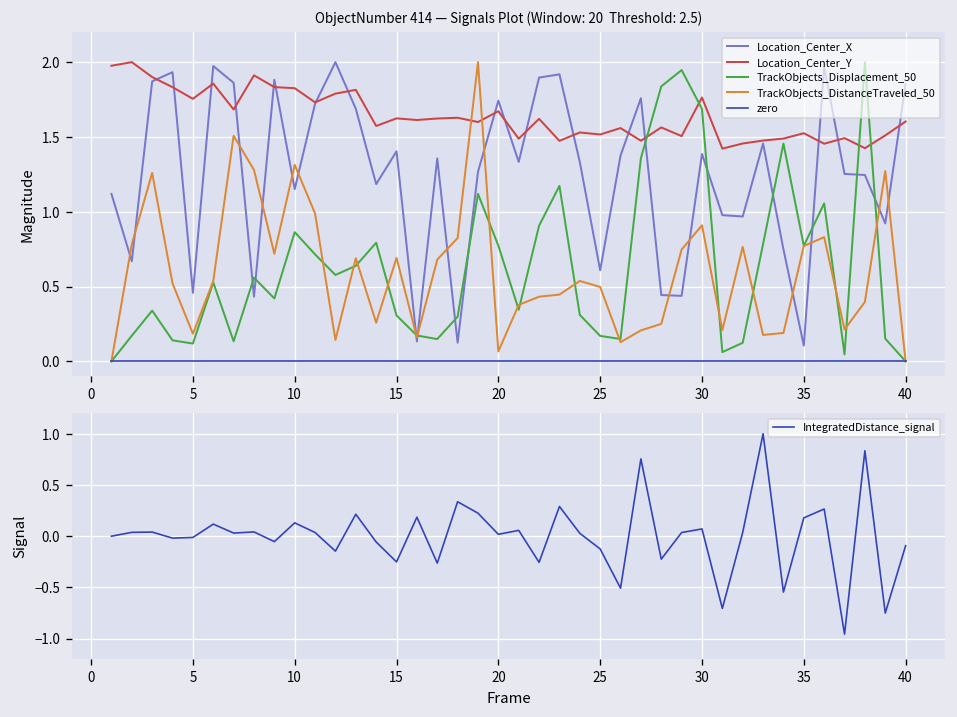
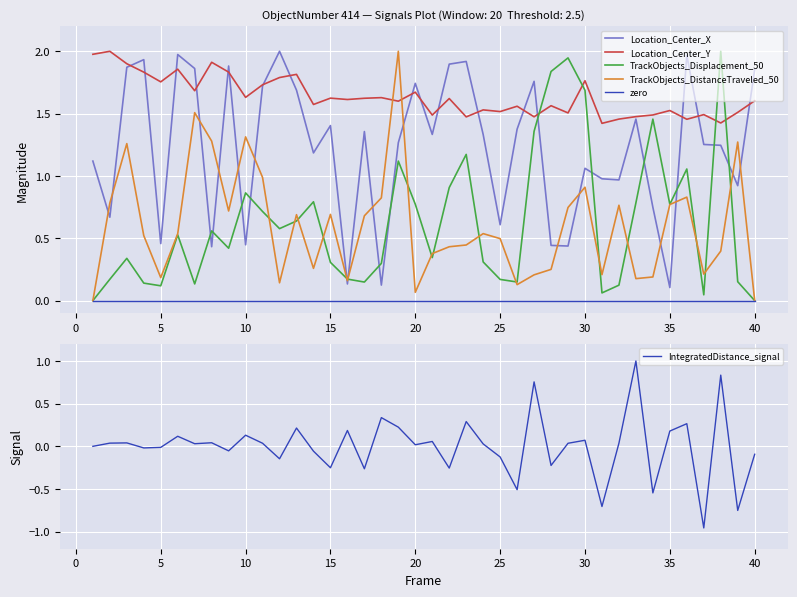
  {
    "ObjectNumber 414 — Signals Plot (Window: 20 Threshold: 2.5)": {
      "Location_Center_X": {
        "5": 0.46,
-       "10": 1.15,
+       "10": 0.45,
        "15": 1.40,
        "20": 1.74,
        "25": 0.61,
-       "30": 1.39,
+       "30": 1.06,
        "35": 0.10
      },
      "Location_Center_Y": {
        "5": 1.75,
-       "10": 1.83,
+       "10": 1.63,
        "15": 1.62,
        "20": 1.67,
        "25": 1.52,
        "30": 1.76,
        "35": 1.52
      },
      "TrackObjects_Displacement_50": {
        "5": 0.12,
        "10": 0.86,
        "15": 0.31,
        "20": 0.77,
        "25": 0.17,
        "30": 1.69
      },
      "TrackObjects_DistanceTraveled_50": {
        "5": 0.18,
        "10": 1.31,
        "15": 0.69,
        "20": 0.07,
        "25": 0.50,
        "30": 0.91
      },
      "zero": {
        "5": 0.00,
        "10": 0.00,
        "15": 0.00,
        "20": 0.00,
        "25": 0.00,
        "30": 0.00,
        "35": 0.00
      }
    }
  }
